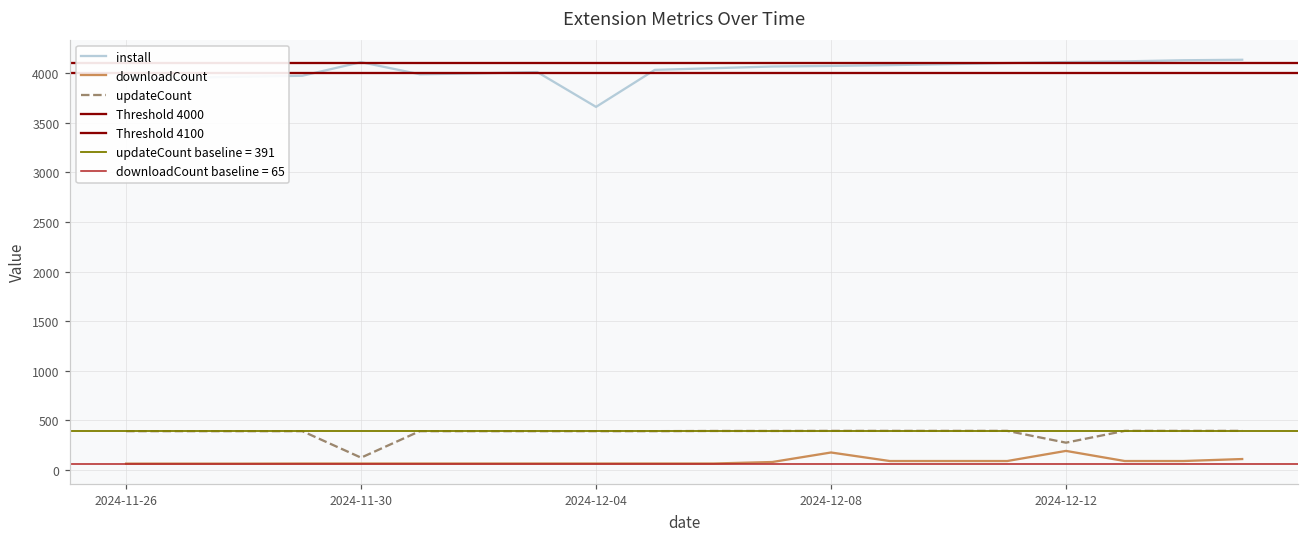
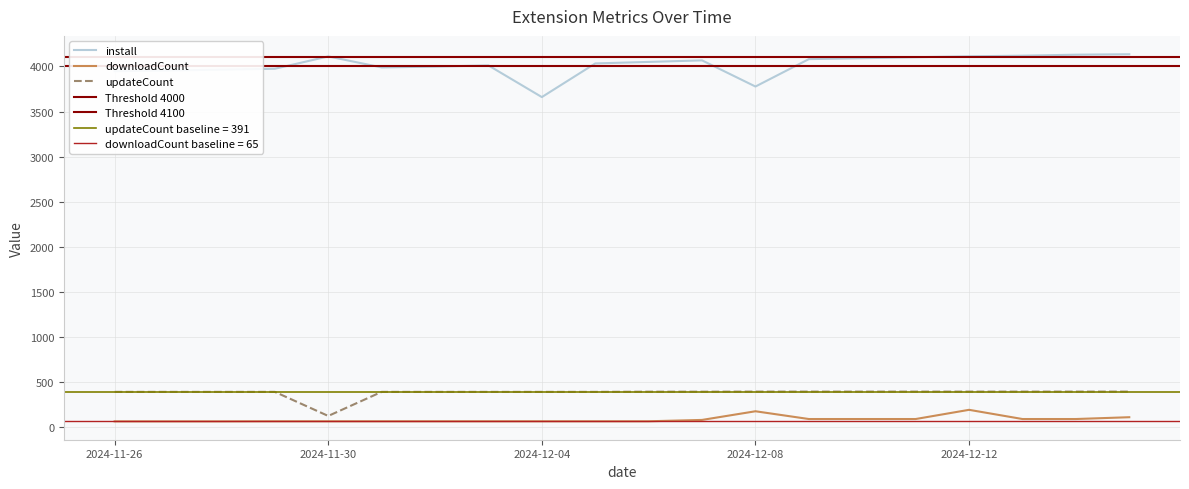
  {
    "install": {
      "2024-11-30": 4100,
      "2024-12-04": 3700,
-     "2024-12-08": 4100,
+     "2024-12-08": 3800,
      "2024-12-12": 4100
    },
    "downloadCount": {
      "2024-11-26": 100,
      "2024-11-30": 100,
      "2024-12-04": 100,
      "2024-12-08": 200,
      "2024-12-12": 200
    },
    "updateCount": {
      "2024-11-26": 400,
      "2024-11-30": 100,
      "2024-12-04": 400,
      "2024-12-08": 400,
-     "2024-12-12": 300
+     "2024-12-12": 400
    }
  }
